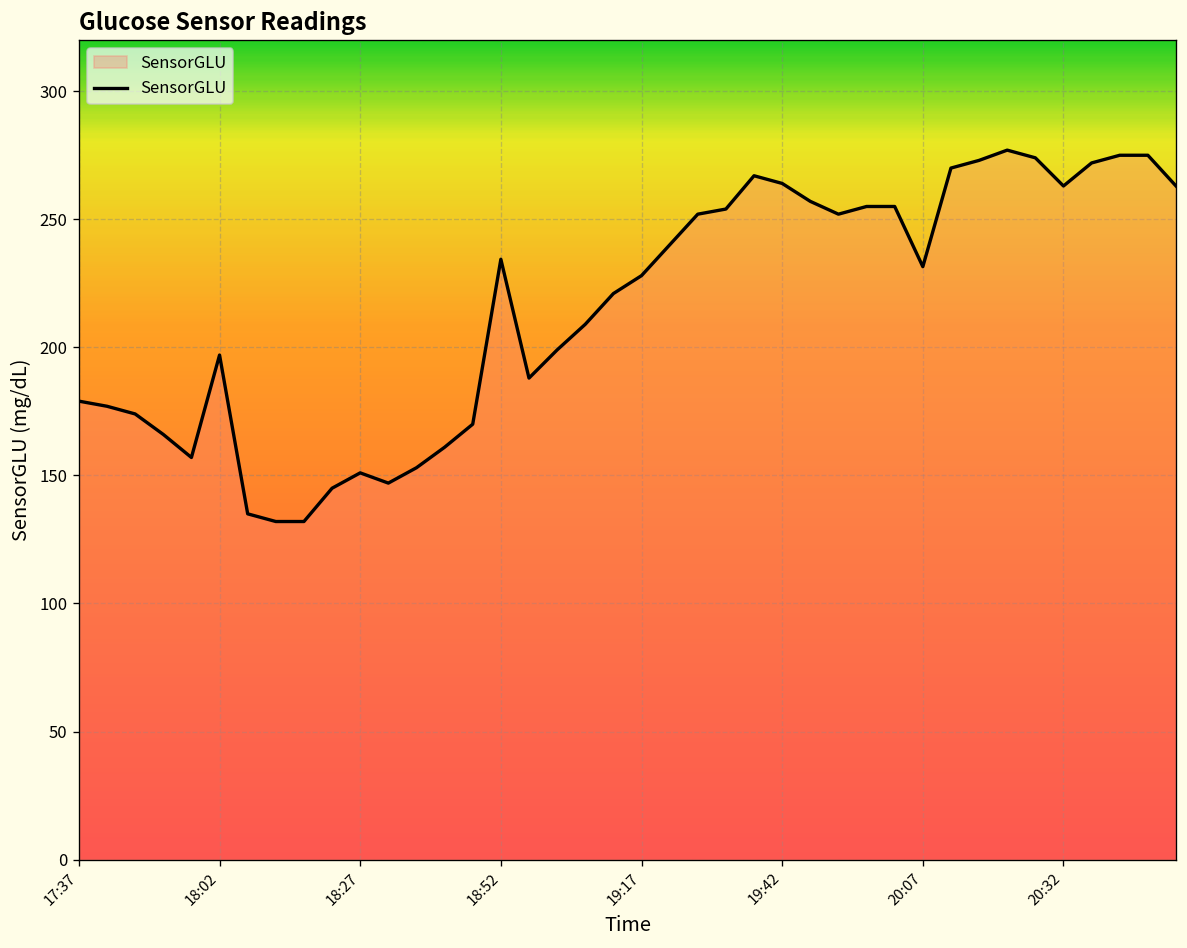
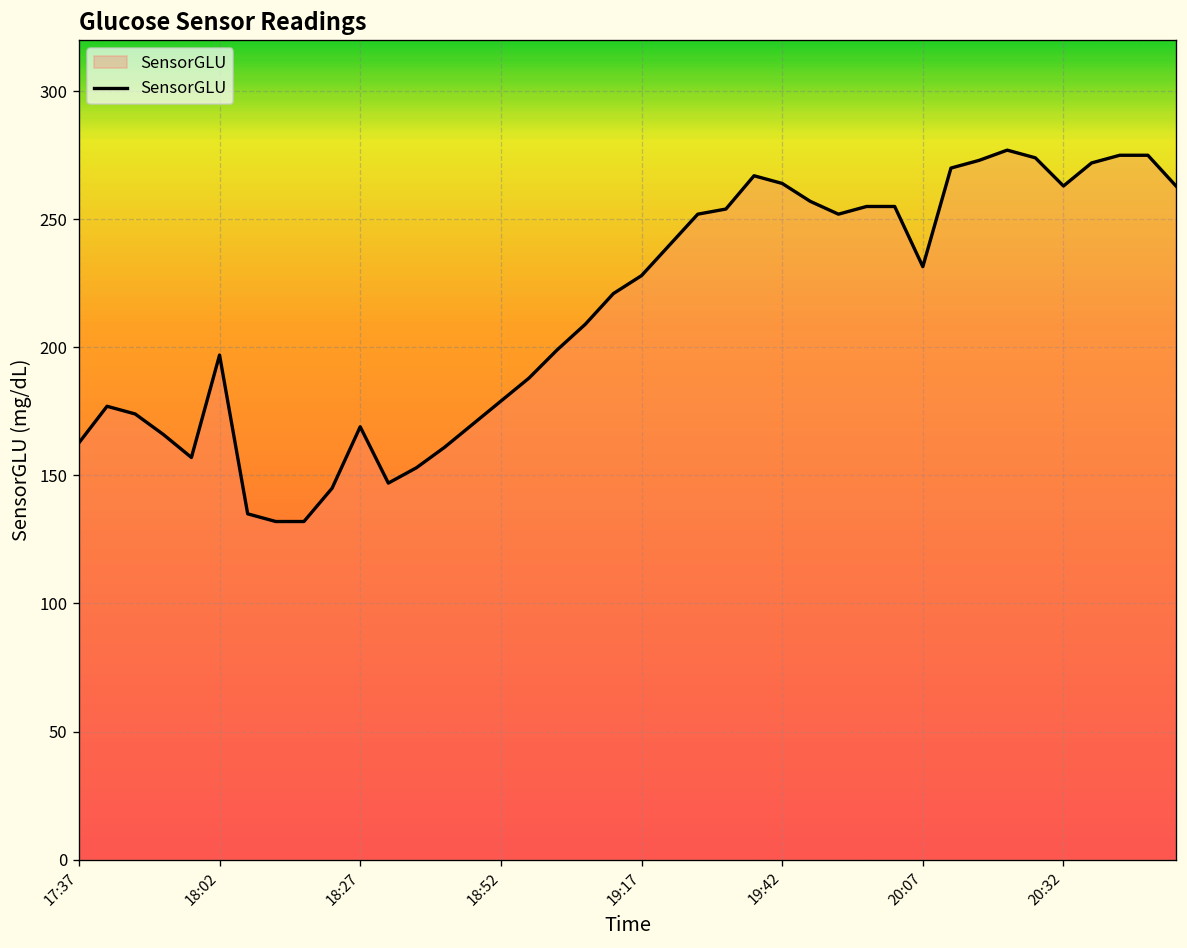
  {
-   "17:37": 179,
+   "17:37": 163,
    "18:02": 197,
-   "18:27": 151,
-   "18:52": 234,
+   "18:27": 169,
+   "18:52": 179,
    "19:17": 228,
    "19:42": 264,
    "20:07": 232,
    "20:32": 263
  }
